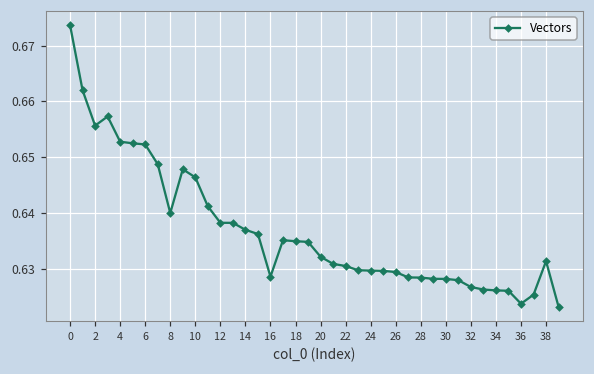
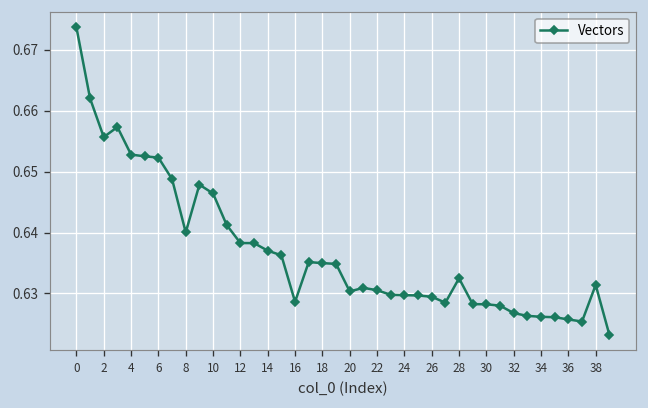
  {
    "0": 0.674,
    "2": 0.656,
    "4": 0.653,
    "6": 0.652,
    "8": 0.640,
    "10": 0.646,
    "12": 0.638,
    "14": 0.637,
    "16": 0.629,
    "18": 0.635,
-   "20": 0.632,
+   "20": 0.630,
    "22": 0.631,
    "24": 0.630,
    "26": 0.629,
-   "28": 0.628,
+   "28": 0.632,
    "30": 0.628,
    "32": 0.627,
    "34": 0.626,
-   "36": 0.624,
+   "36": 0.626,
    "38": 0.631
  }
